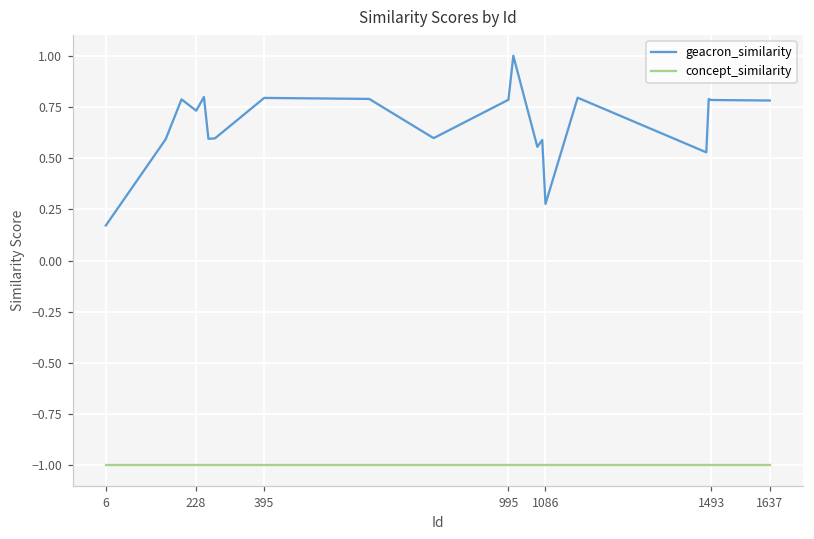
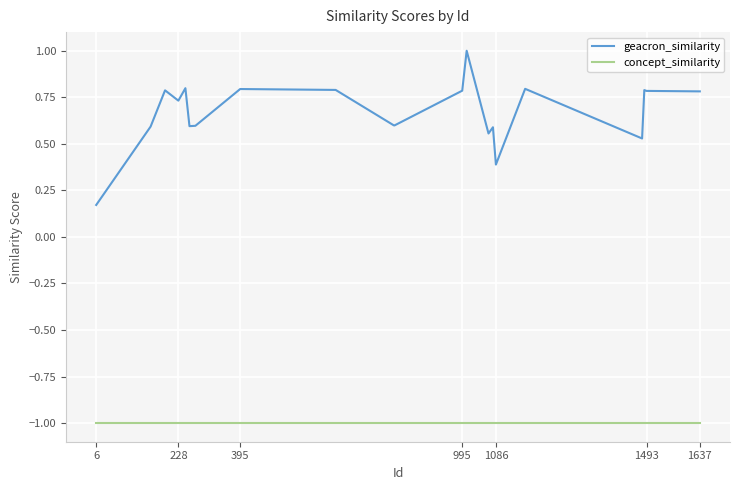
  {
    "geacron_similarity": {
      "6": 0.17,
      "228": 0.73,
      "395": 0.79,
      "995": 0.79,
-     "1086": 0.28,
+     "1086": 0.39,
      "1493": 0.78,
      "1637": 0.78
    },
    "concept_similarity": {
      "6": -1.00,
      "228": -1.00,
      "395": -1.00,
      "995": -1.00,
      "1086": -1.00,
      "1493": -1.00,
      "1637": -1.00
    }
  }
